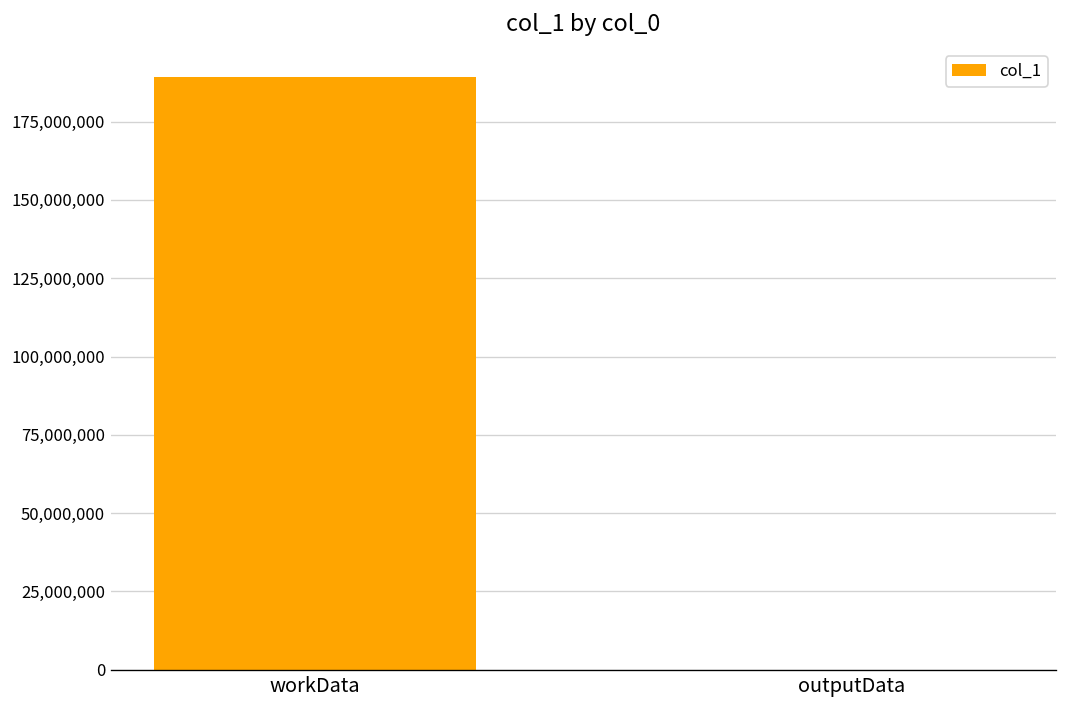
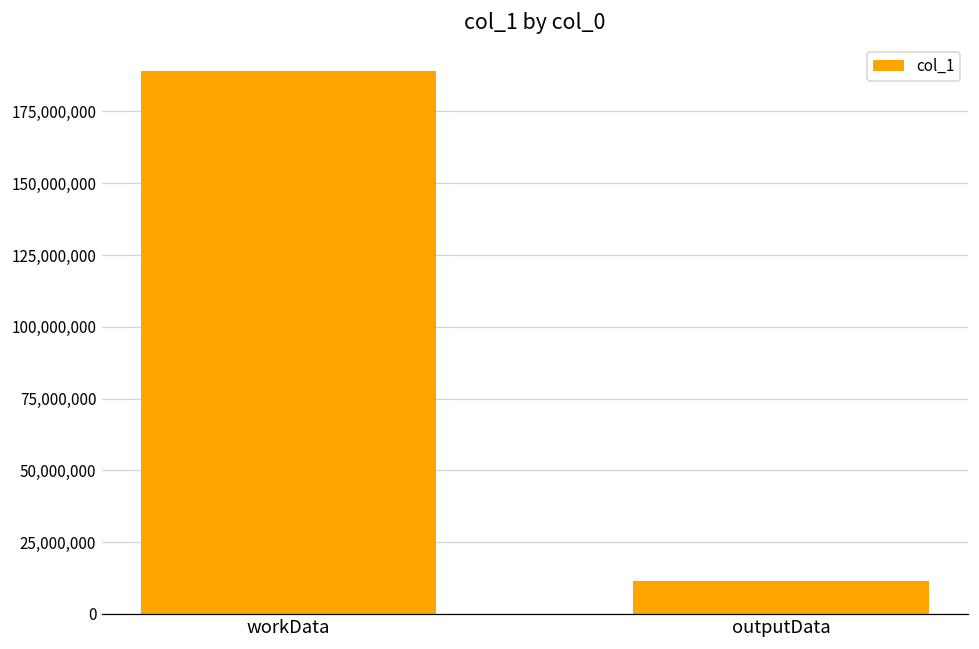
  {
    "workData": "189,000,000",
-   "outputData": "0"
+   "outputData": "12,000,000"
  }
